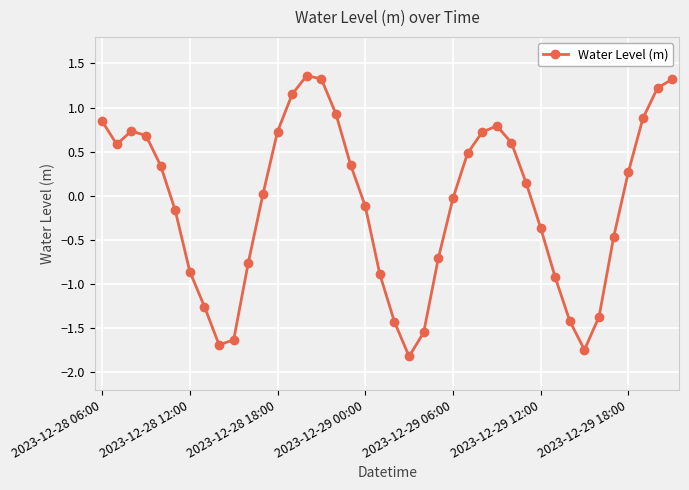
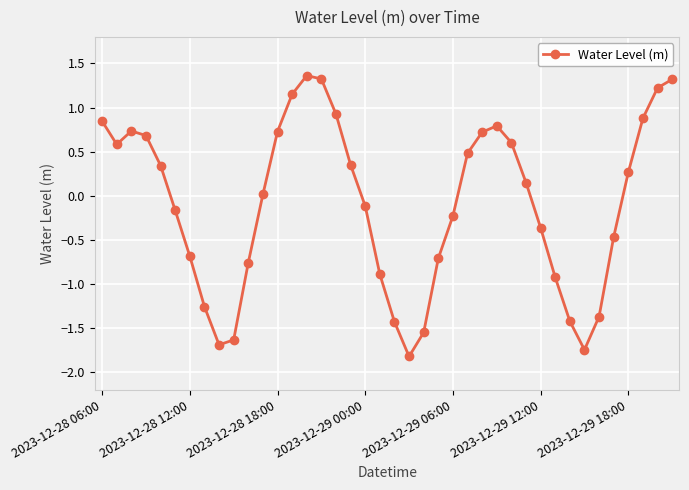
  {
    "2023-12-28 06:00": 0.8,
-   "2023-12-28 12:00": -0.9,
+   "2023-12-28 12:00": -0.7,
    "2023-12-28 18:00": 0.7,
    "2023-12-29 00:00": -0.1,
-   "2023-12-29 06:00": 0.0,
+   "2023-12-29 06:00": -0.2,
    "2023-12-29 12:00": -0.4,
    "2023-12-29 18:00": 0.3
  }
